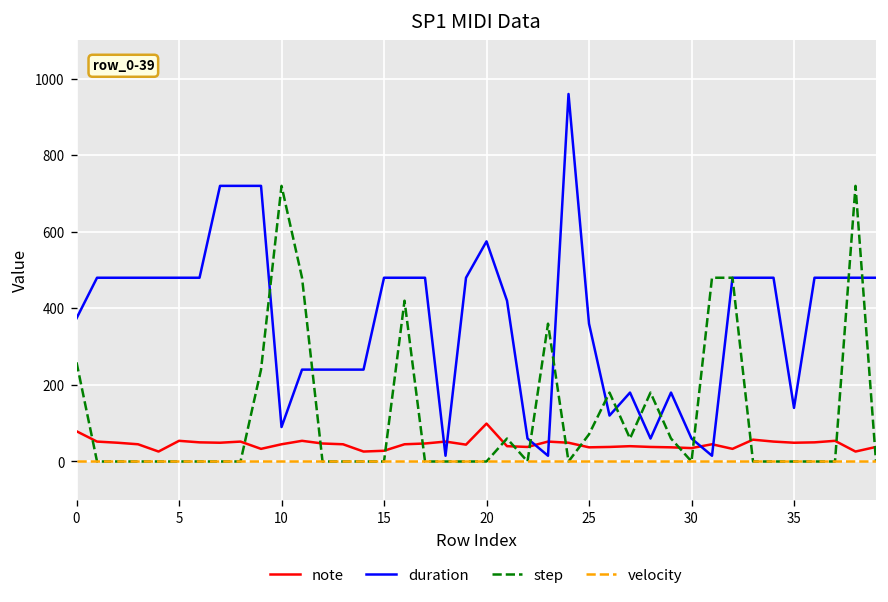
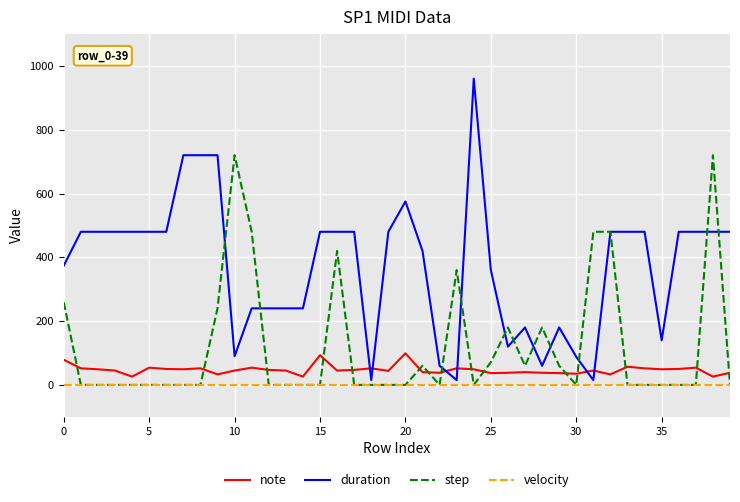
  {
    "note": {
      "0": 80,
      "5": 50,
      "10": 50,
-     "15": 30,
+     "15": 90,
      "20": 100,
      "25": 40,
      "30": 40,
      "35": 50
    },
    "duration": {
      "0": 370,
      "5": 480,
      "10": 90,
      "15": 480,
      "20": 580,
      "25": 360,
-     "30": 60,
+     "30": 90,
      "35": 140
    },
    "step": {
      "0": 260,
      "10": 720,
      "25": 70
    },
    "velocity": {
      "0": 0,
      "10": 0,
      "25": 0
    }
  }
